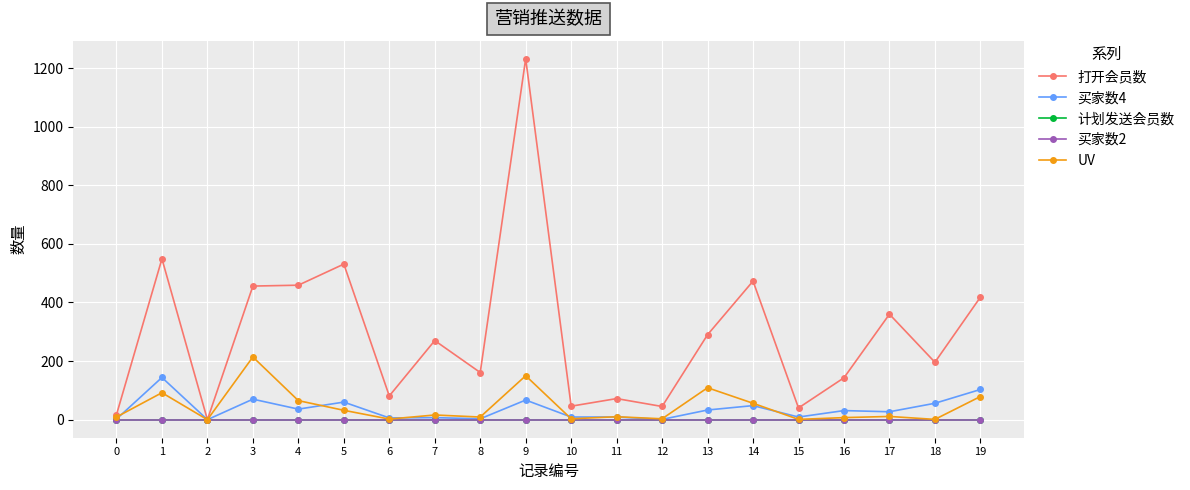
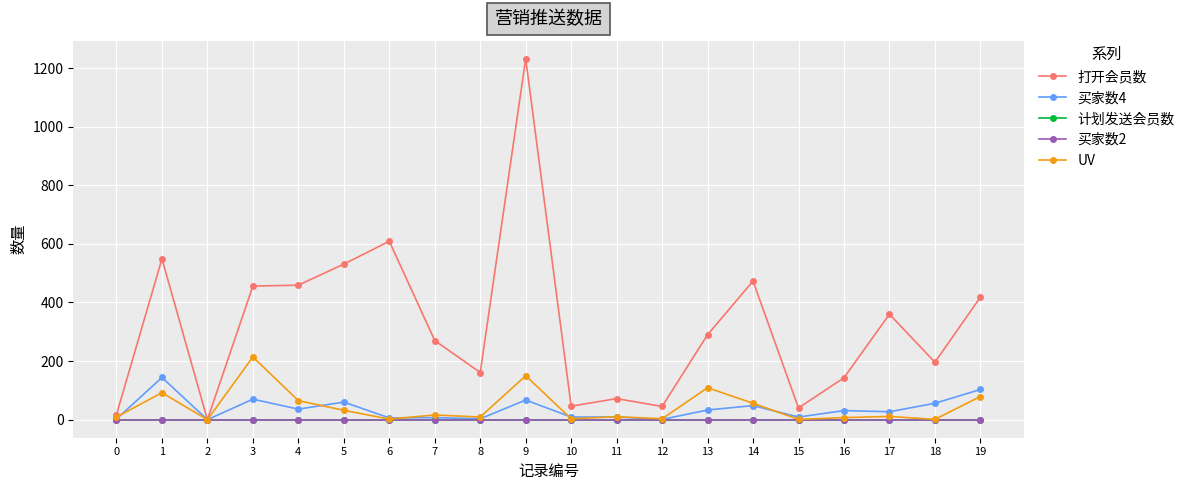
  {
    "打开会员数": {
      "1": 550,
      "3": 460,
      "4": 460,
      "5": 530,
-     "6": 80,
+     "6": 610,
      "7": 270,
      "8": 160,
      "9": 1230,
      "10": 50,
      "11": 70,
      "12": 50,
      "13": 290,
      "14": 470,
      "15": 40,
      "16": 140,
      "17": 360,
      "18": 200,
      "19": 420
    },
    "买家数4": {
      "1": 140,
      "3": 70,
      "4": 40,
      "5": 60,
      "9": 70,
      "13": 30,
      "16": 30,
      "17": 30,
      "18": 60,
      "19": 100
    },
    "买家数2": {
      "1": 0,
      "3": 0,
      "4": 0,
      "5": 0,
      "9": 0,
      "11": 0,
      "13": 0,
      "14": 0,
      "17": 0,
      "19": 0
    },
    "UV": {
      "1": 90,
      "3": 210,
      "4": 70,
      "5": 30,
      "7": 20,
      "9": 150,
      "13": 110,
      "17": 10,
      "19": 80
    }
  }
